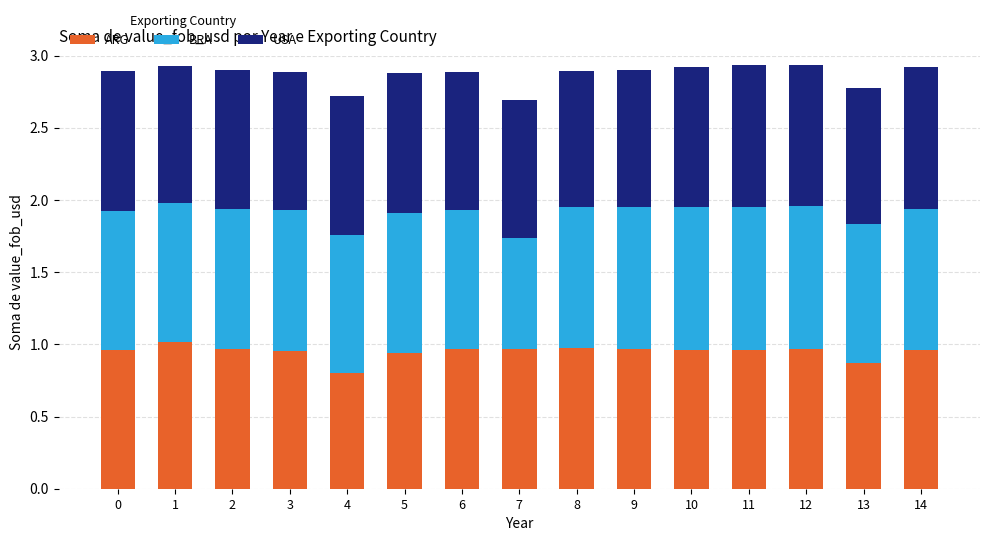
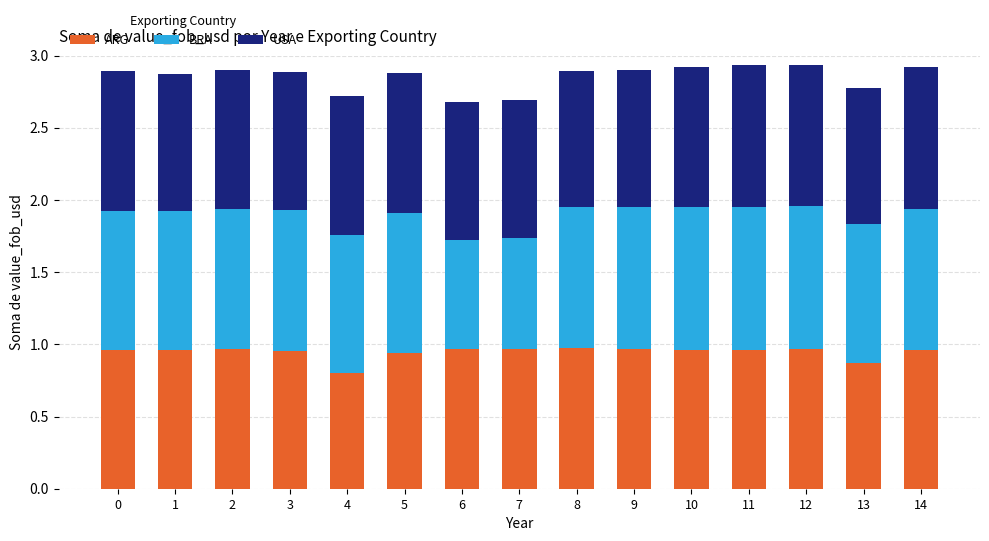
  {
    "ARG": {
      "0": 0.96,
-     "1": 1.02,
+     "1": 0.96,
      "2": 0.97,
      "3": 0.96,
      "4": 0.80,
      "5": 0.94,
      "6": 0.97,
      "7": 0.97,
      "8": 0.97,
      "9": 0.96,
      "10": 0.96,
      "11": 0.96,
      "12": 0.97,
      "13": 0.87,
      "14": 0.96
    },
    "BRA": {
      "0": 0.96,
      "1": 0.96,
      "2": 0.97,
      "3": 0.97,
      "4": 0.95,
      "5": 0.97,
-     "6": 0.96,
+     "6": 0.75,
      "7": 0.77,
      "8": 0.98,
      "9": 0.99,
      "10": 0.99,
      "11": 0.99,
      "12": 0.99,
      "13": 0.96,
      "14": 0.98
    },
    "USA": {
      "0": 0.97,
      "1": 0.95,
      "2": 0.96,
      "3": 0.96,
      "4": 0.97,
      "5": 0.96,
      "6": 0.95,
      "7": 0.96,
      "8": 0.94,
      "9": 0.95,
      "10": 0.97,
      "11": 0.98,
      "12": 0.98,
      "13": 0.95,
      "14": 0.98
    }
  }
